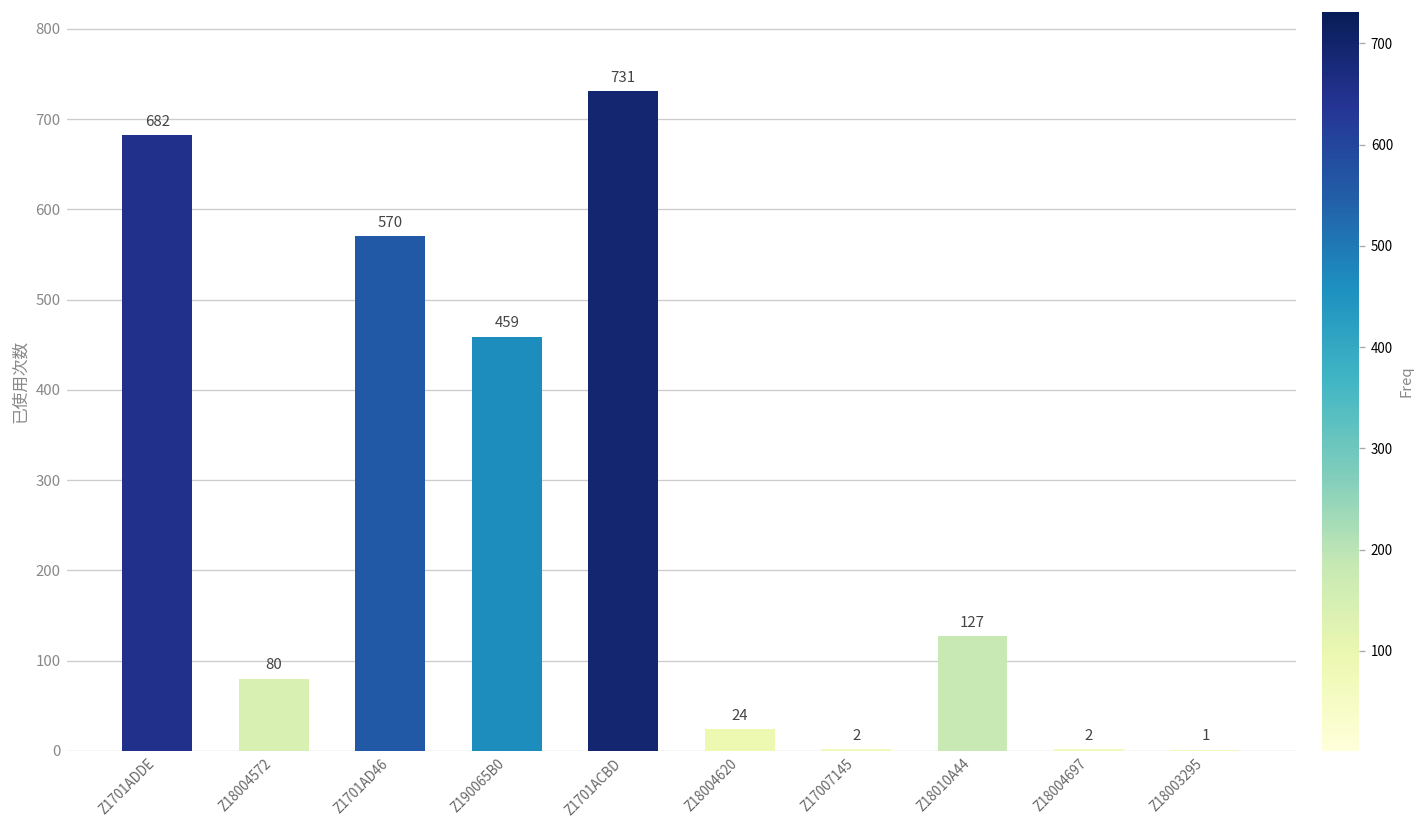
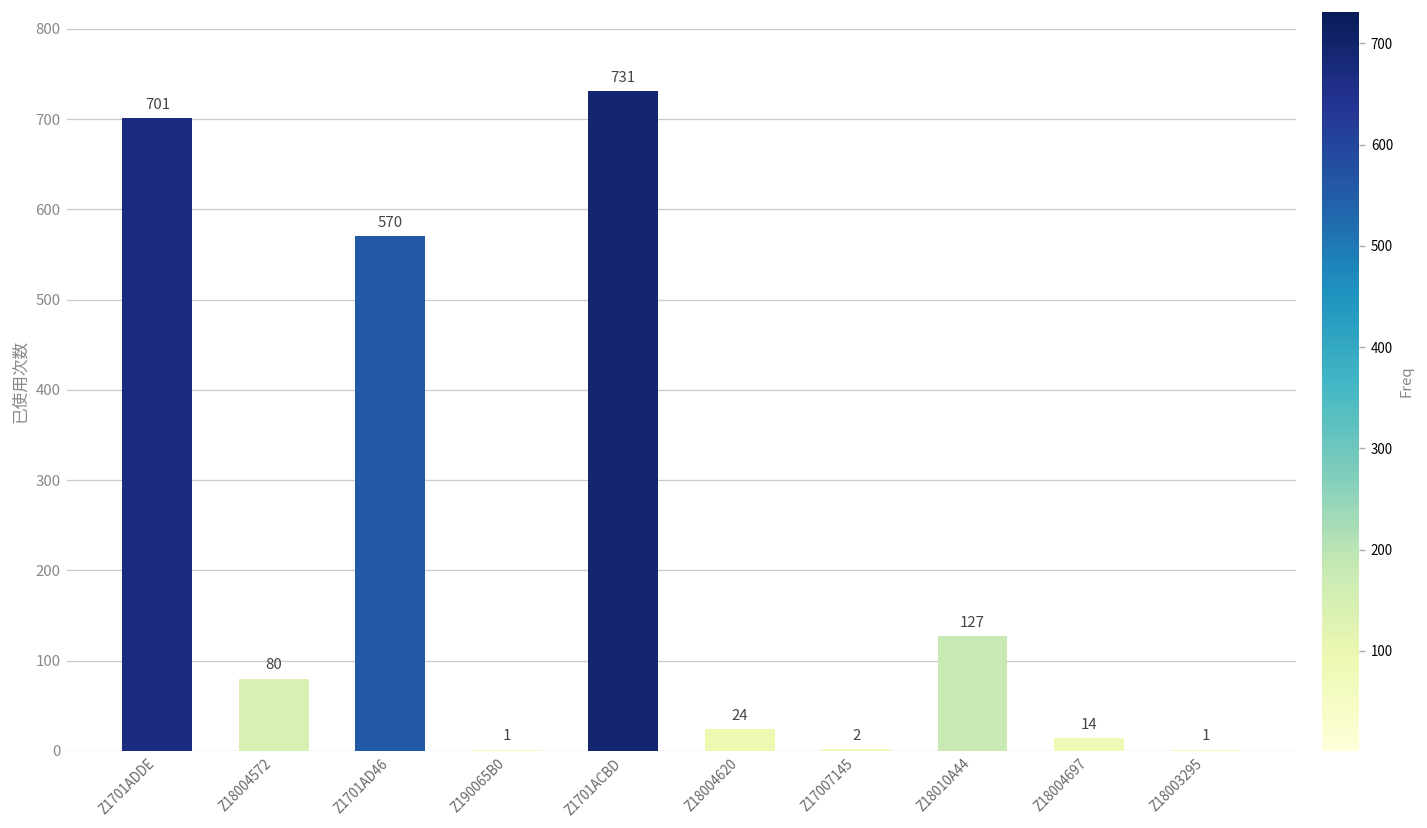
  {
-   "Z1701ADDE": 682,
+   "Z1701ADDE": 701,
    "Z18004572": 80,
    "Z1701AD46": 570,
-   "Z190065B0": 459,
+   "Z190065B0": 1,
    "Z1701ACBD": 731,
    "Z18004620": 24,
    "Z17007145": 2,
    "Z18010A44": 127,
-   "Z18004697": 2,
+   "Z18004697": 14,
    "Z18003295": 1
  }
